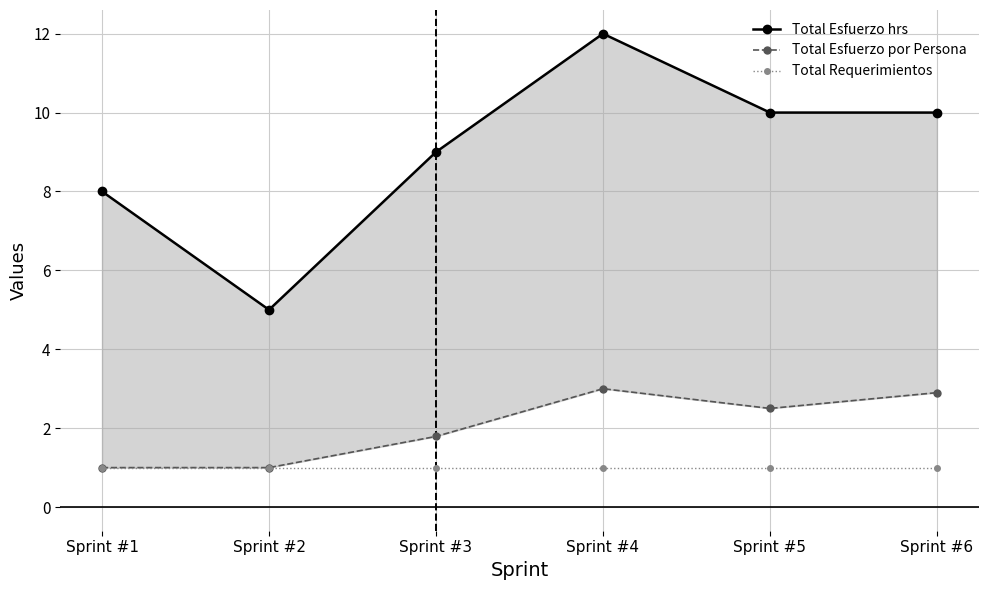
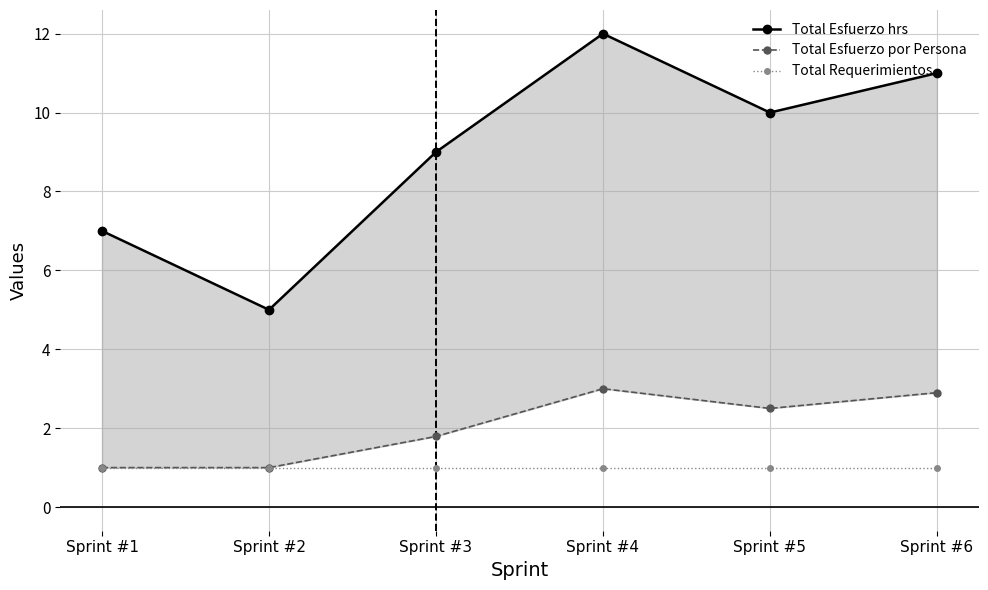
  {
    "Total Esfuerzo hrs": {
-     "Sprint #1": 8,
+     "Sprint #1": 7,
      "Sprint #2": 5,
      "Sprint #3": 9,
      "Sprint #4": 12,
      "Sprint #5": 10,
-     "Sprint #6": 10
+     "Sprint #6": 11
    },
    "Total Esfuerzo por Persona": {
      "Sprint #3": 1.8,
      "Sprint #4": 3,
      "Sprint #5": 2.5,
      "Sprint #6": 2.9
    },
    "Total Requerimientos": {
      "Sprint #3": 1,
      "Sprint #4": 1,
      "Sprint #5": 1,
      "Sprint #6": 1
    }
  }
